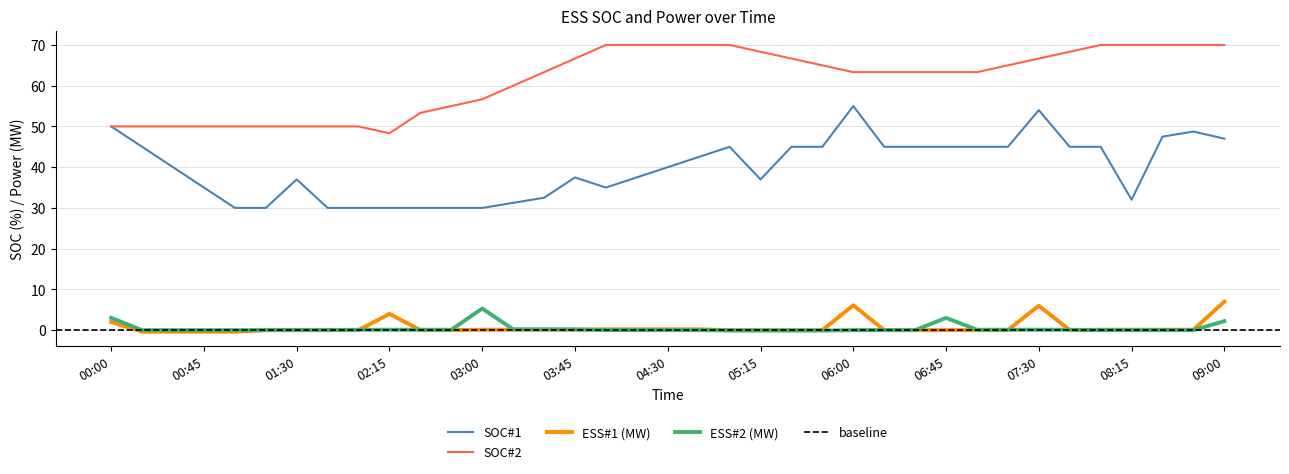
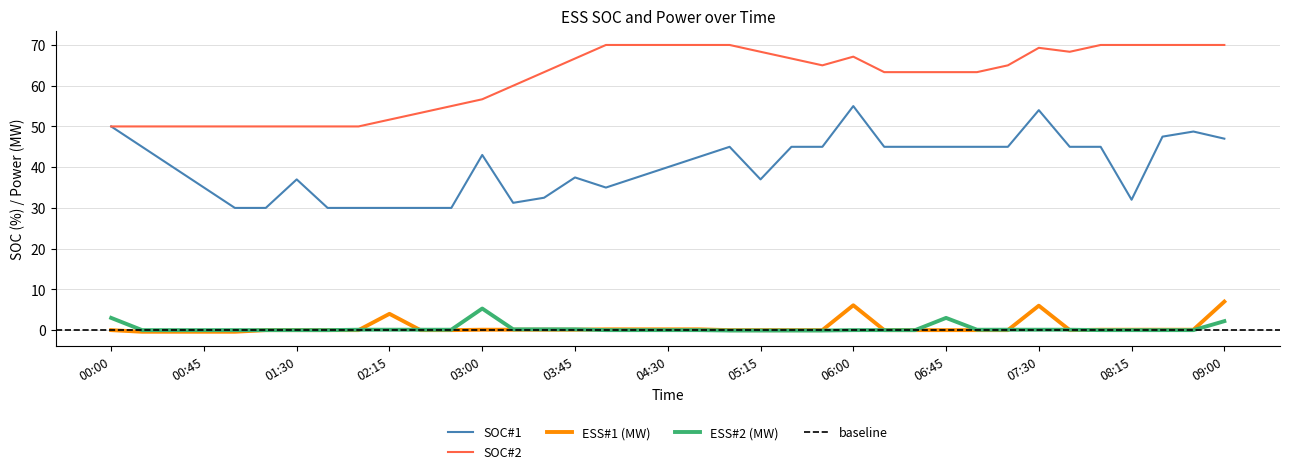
  {
    "SOC#1": {
      "00:45": 35,
      "01:30": 37,
      "02:15": 30,
-     "03:00": 30,
+     "03:00": 43,
      "03:45": 37,
      "04:30": 40,
      "05:15": 37,
      "06:00": 55,
      "06:45": 45,
      "07:30": 54,
      "08:15": 32,
      "09:00": 47
    },
    "SOC#2": {
      "00:45": 50,
      "01:30": 50,
-     "02:15": 48,
+     "02:15": 52,
      "03:00": 57,
      "03:45": 67,
      "04:30": 70,
      "05:15": 68,
-     "06:00": 63,
+     "06:00": 67,
      "06:45": 63,
-     "07:30": 67,
+     "07:30": 69,
      "08:15": 70,
      "09:00": 70
    },
    "ESS#1 (MW)": {
-     "00:00": 2,
+     "00:00": 0,
      "02:15": 4,
      "03:00": 0,
      "06:00": 6,
      "06:45": 0,
      "07:30": 6,
      "09:00": 7
    },
    "ESS#2 (MW)": {
      "00:00": 3,
      "02:15": 0,
      "03:00": 5,
      "06:00": 0,
      "06:45": 3,
      "07:30": 0,
      "09:00": 2
    }
  }
